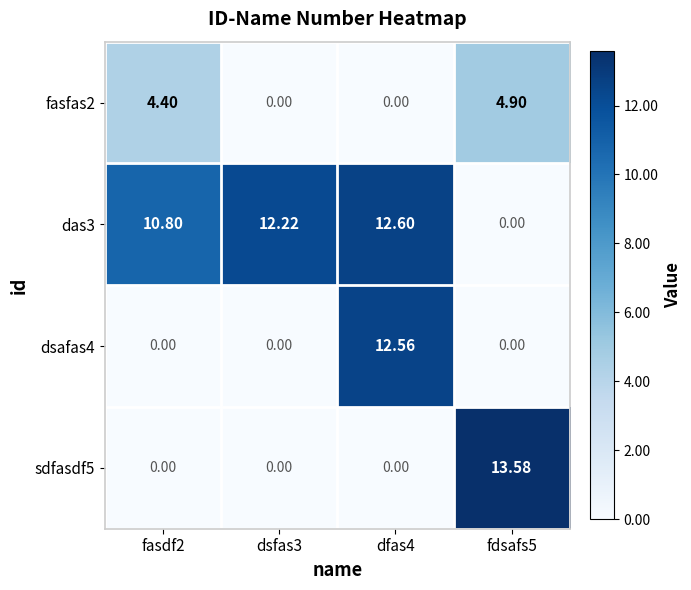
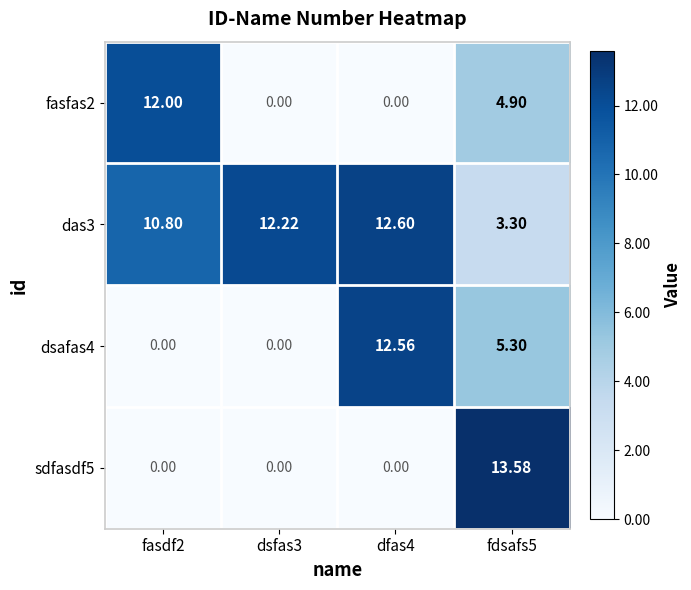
  {
    "fasfas2": {
-     "fasdf2": 4.40,
+     "fasdf2": 12.00,
      "dsfas3": 0.00,
      "dfas4": 0.00,
      "fdsafs5": 4.90
    },
    "das3": {
      "fasdf2": 10.80,
      "dsfas3": 12.22,
      "dfas4": 12.60,
-     "fdsafs5": 0.00
+     "fdsafs5": 3.30
    },
    "dsafas4": {
      "fasdf2": 0.00,
      "dsfas3": 0.00,
      "dfas4": 12.56,
-     "fdsafs5": 0.00
+     "fdsafs5": 5.30
    },
    "sdfasdf5": {
      "fasdf2": 0.00,
      "dsfas3": 0.00,
      "dfas4": 0.00,
      "fdsafs5": 13.58
    }
  }
